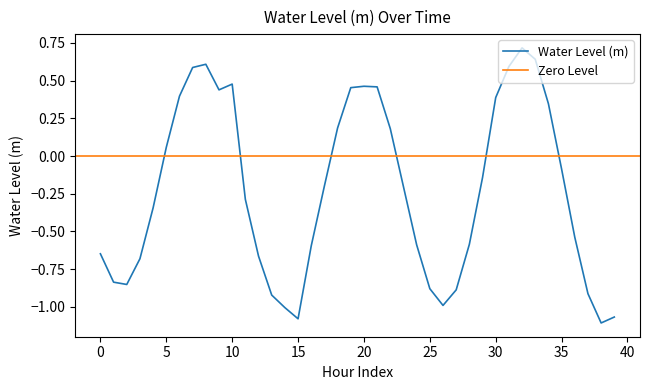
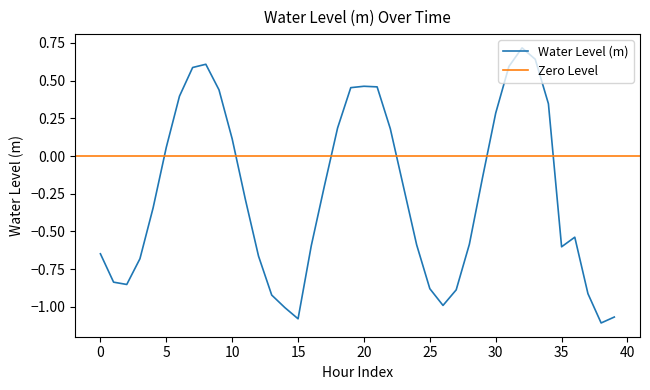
  {
    "0": -0.65,
    "5": 0.06,
-   "10": 0.48,
+   "10": 0.11,
    "15": -1.08,
    "20": 0.46,
    "25": -0.88,
-   "30": 0.39,
-   "35": -0.09
+   "30": 0.28,
+   "35": -0.60
  }
